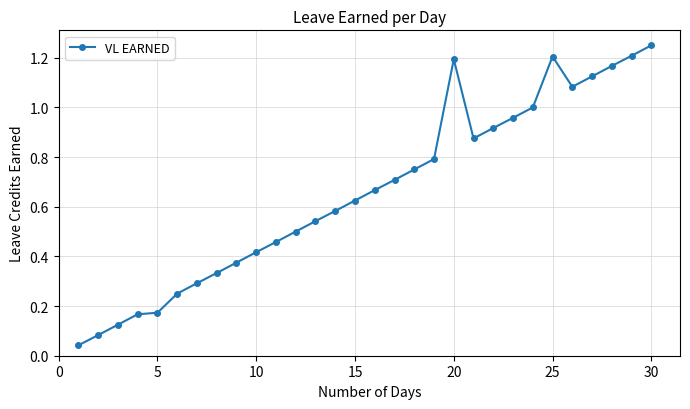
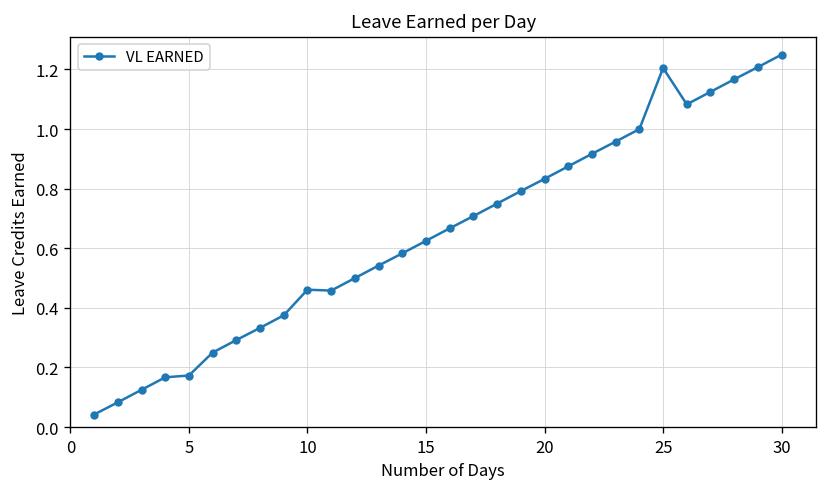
  {
    "5": 0.17,
-   "10": 0.42,
+   "10": 0.46,
    "15": 0.63,
-   "20": 1.19,
+   "20": 0.83,
    "25": 1.21,
    "30": 1.25
  }
